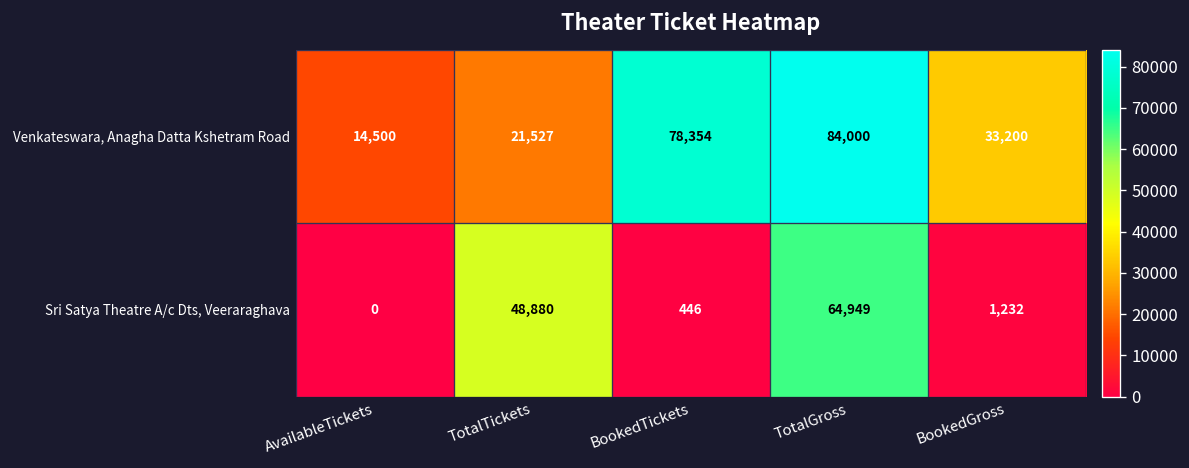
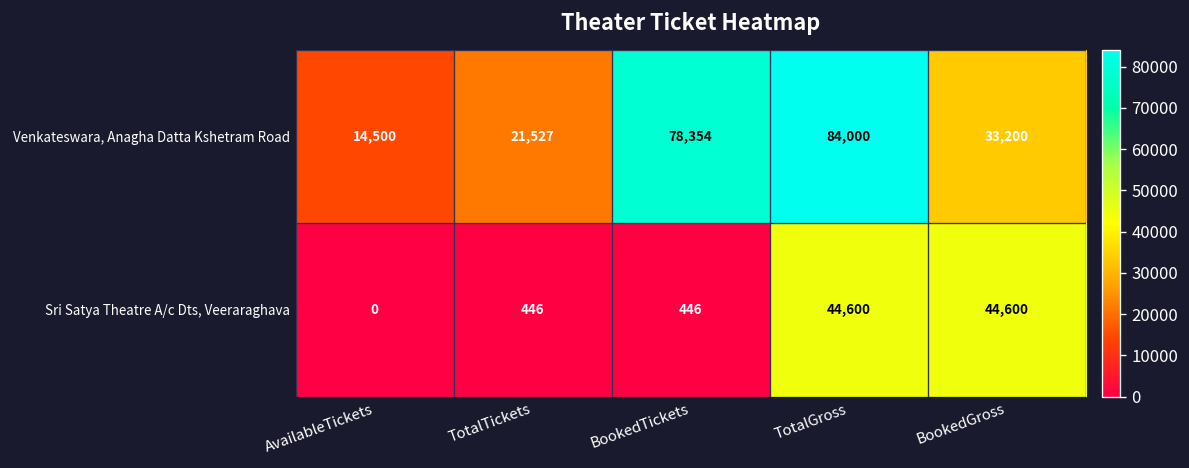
  {
    "Venkateswara, Anagha Datta Kshetram Road": {
      "AvailableTickets": "14,500",
      "TotalTickets": "21,527",
      "BookedTickets": "78,354",
      "TotalGross": "84,000",
      "BookedGross": "33,200"
    },
    "Sri Satya Theatre A/c Dts, Veeraraghava": {
      "AvailableTickets": "0",
-     "TotalTickets": "48,880",
+     "TotalTickets": "446",
      "BookedTickets": "446",
-     "TotalGross": "64,949",
-     "BookedGross": "1,232"
+     "TotalGross": "44,600",
+     "BookedGross": "44,600"
    }
  }
